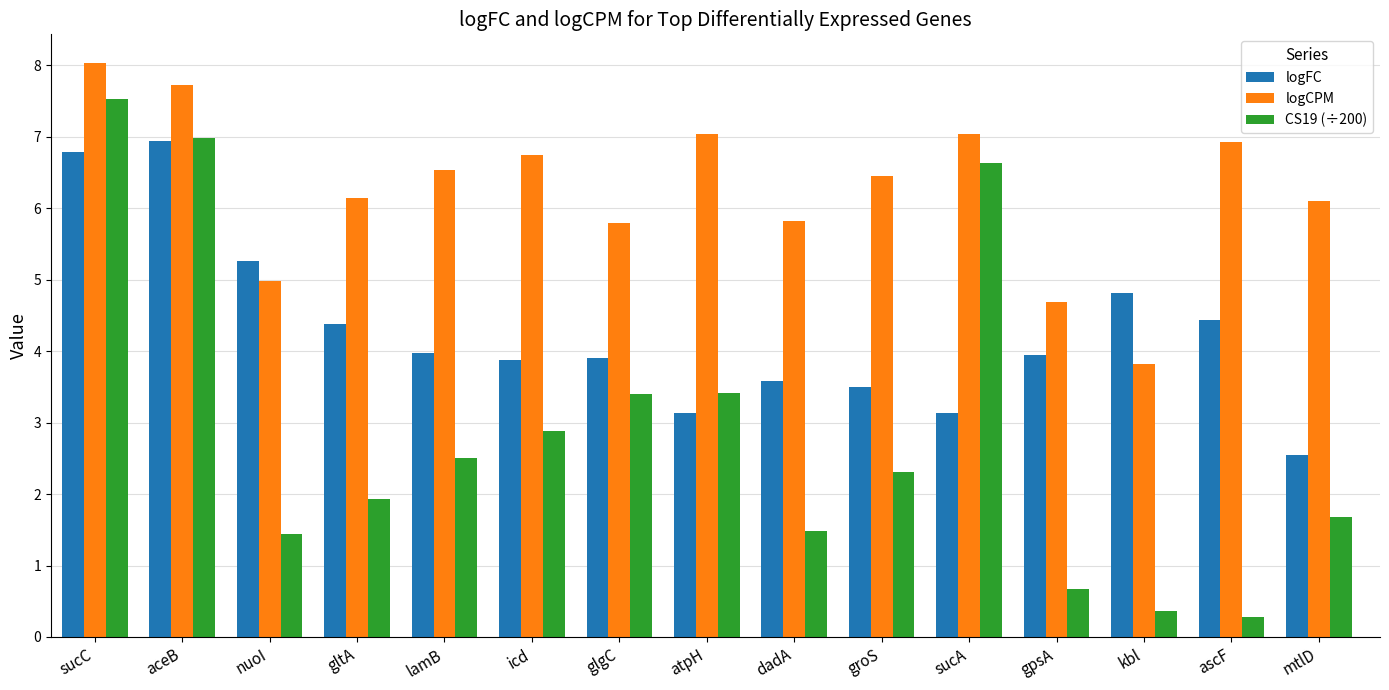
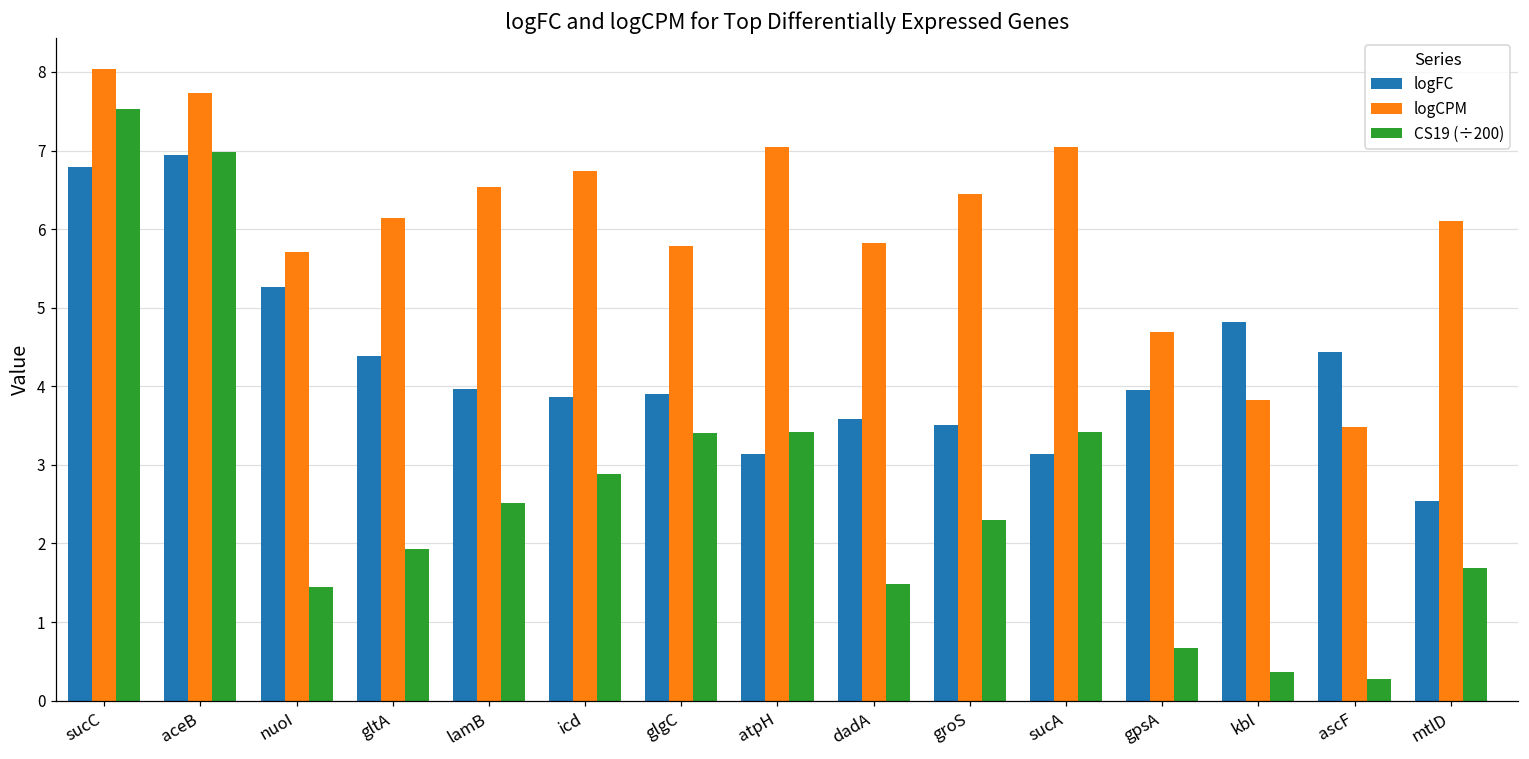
  {
    "logFC": {
      "sucC": 6.8,
      "aceB": 6.9,
      "nuoI": 5.3,
      "gltA": 4.4,
      "lamB": 4.0,
      "icd": 3.9,
      "glgC": 3.9,
      "atpH": 3.1,
      "dadA": 3.6,
      "groS": 3.5,
      "sucA": 3.1,
      "gpsA": 4.0,
      "kbl": 4.8,
      "ascF": 4.4,
      "mtlD": 2.5
    },
    "logCPM": {
      "sucC": 8.0,
      "aceB": 7.7,
-     "nuoI": 5.0,
+     "nuoI": 5.7,
      "gltA": 6.1,
      "lamB": 6.5,
      "icd": 6.7,
      "glgC": 5.8,
      "atpH": 7.0,
      "dadA": 5.8,
      "groS": 6.4,
      "sucA": 7.0,
      "gpsA": 4.7,
      "kbl": 3.8,
-     "ascF": 6.9,
+     "ascF": 3.5,
      "mtlD": 6.1
    },
    "CS19 (÷200)": {
      "sucC": 7.5,
      "aceB": 7.0,
      "nuoI": 1.4,
      "gltA": 1.9,
      "lamB": 2.5,
      "icd": 2.9,
      "glgC": 3.4,
      "atpH": 3.4,
      "dadA": 1.5,
      "groS": 2.3,
-     "sucA": 6.6,
+     "sucA": 3.4,
      "gpsA": 0.7,
      "kbl": 0.4,
      "ascF": 0.3,
      "mtlD": 1.7
    }
  }
